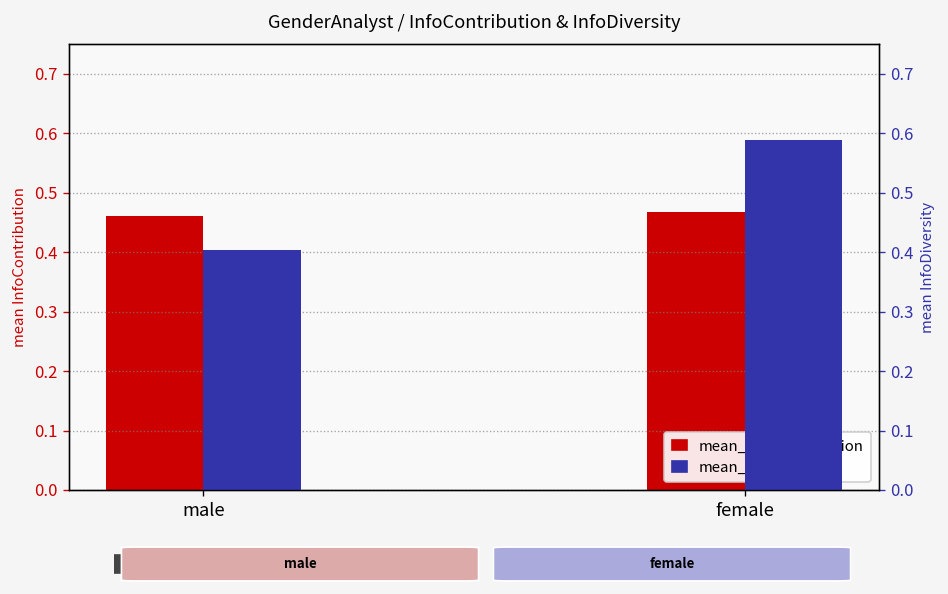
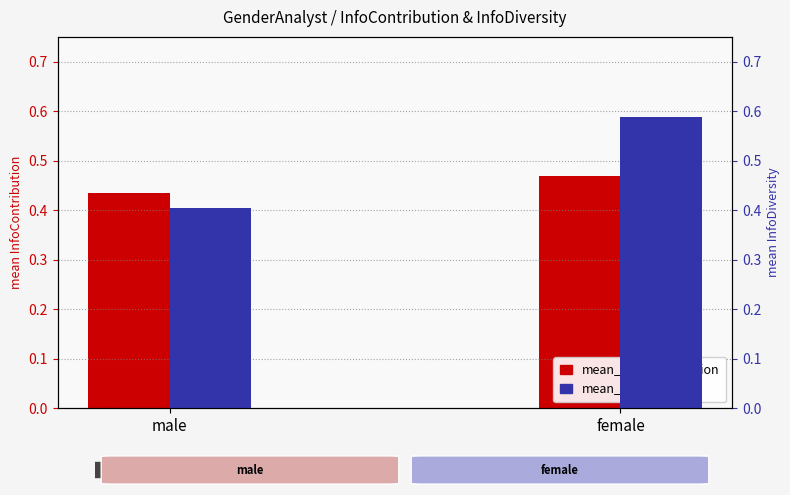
  {
    "mean_InfoContribution": {
-     "male": 0.46,
+     "male": 0.43,
      "female": 0.47
    },
    "mean_InfoDiversity": {
      "male": 0.40,
      "female": 0.59
    }
  }
